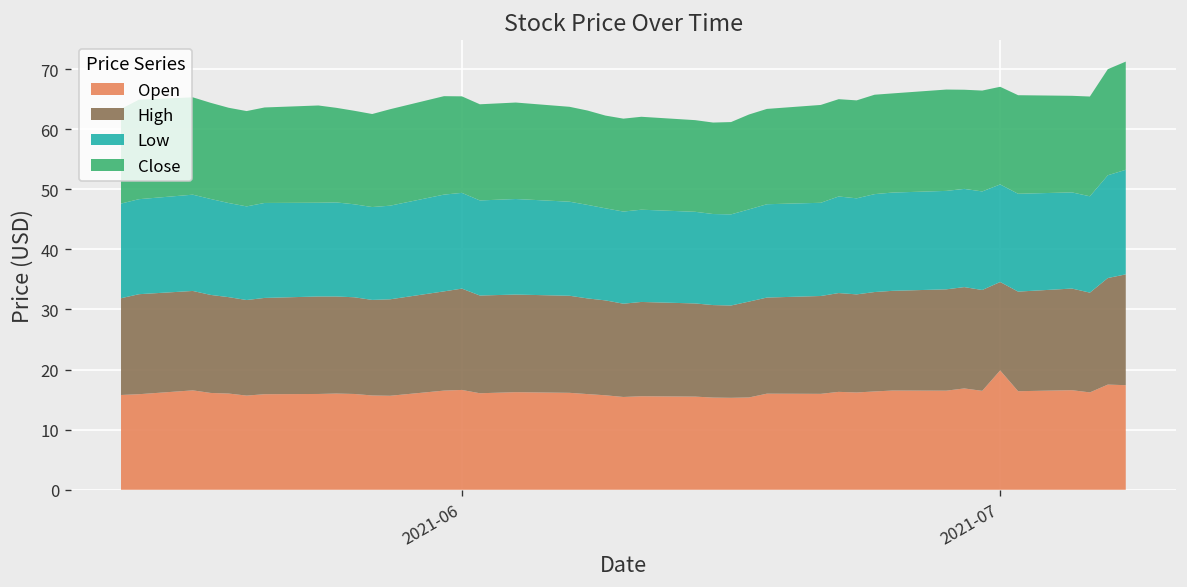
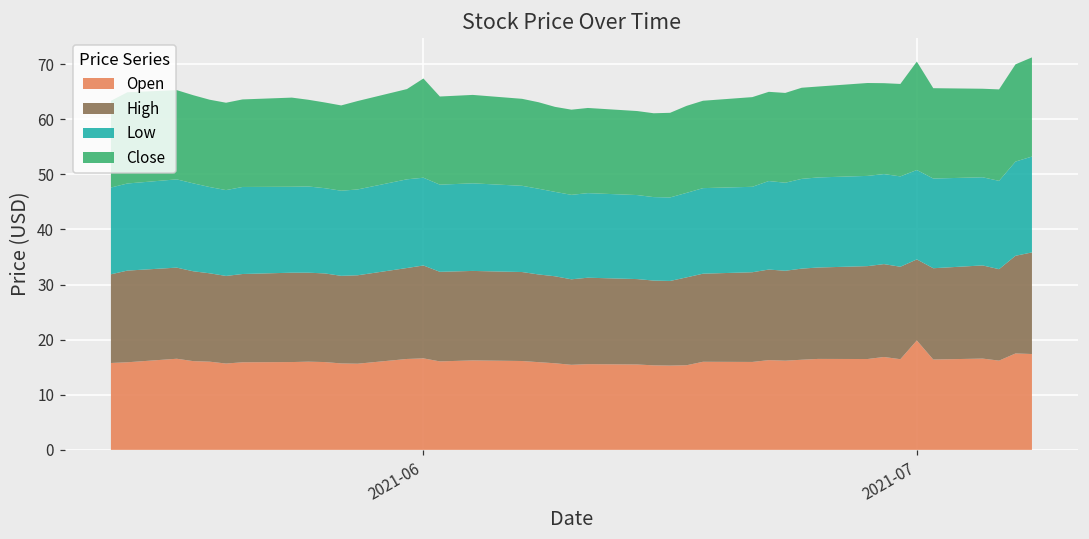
  {
    "Open": {
      "2021-06": 17,
      "2021-07": 20
    },
    "High": {
      "2021-06": 17,
      "2021-07": 15
    },
    "Low": {
      "2021-06": 16,
      "2021-07": 16
    },
    "Close": {
-     "2021-06": 16,
-     "2021-07": 16
+     "2021-06": 18,
+     "2021-07": 20
    }
  }
